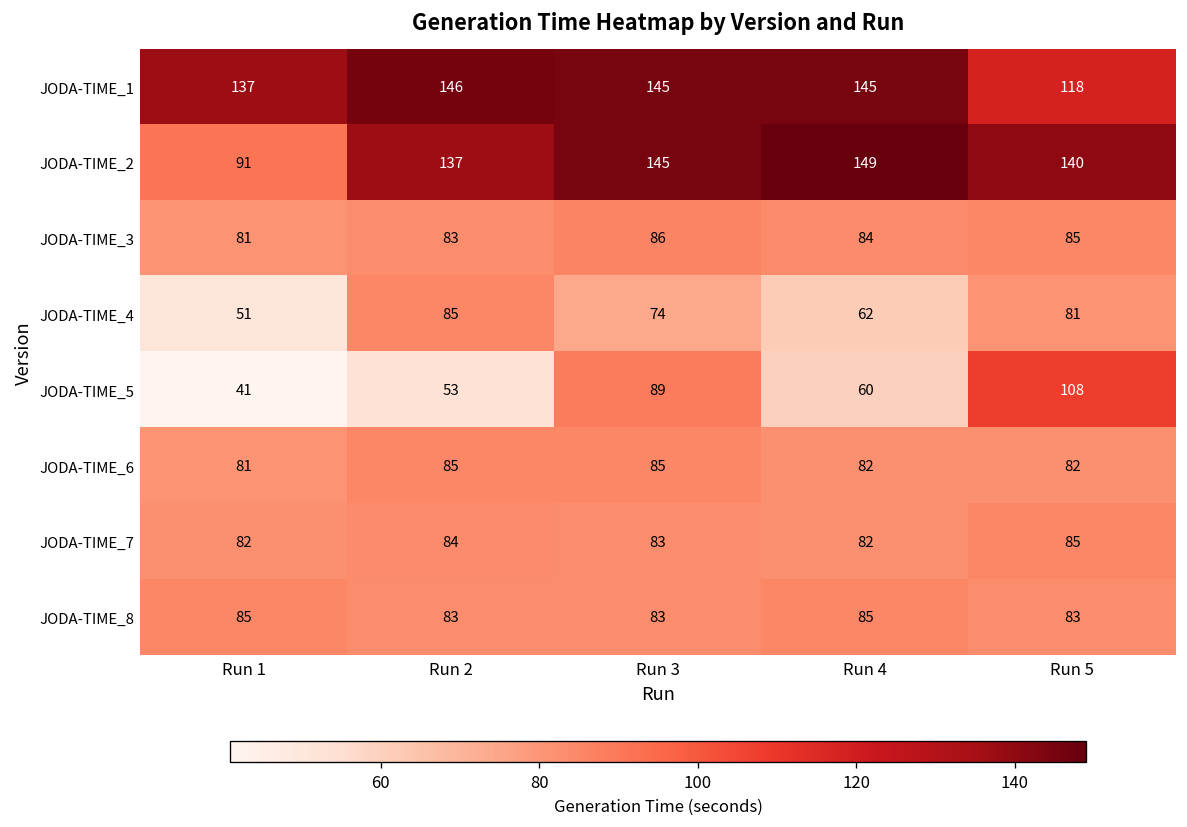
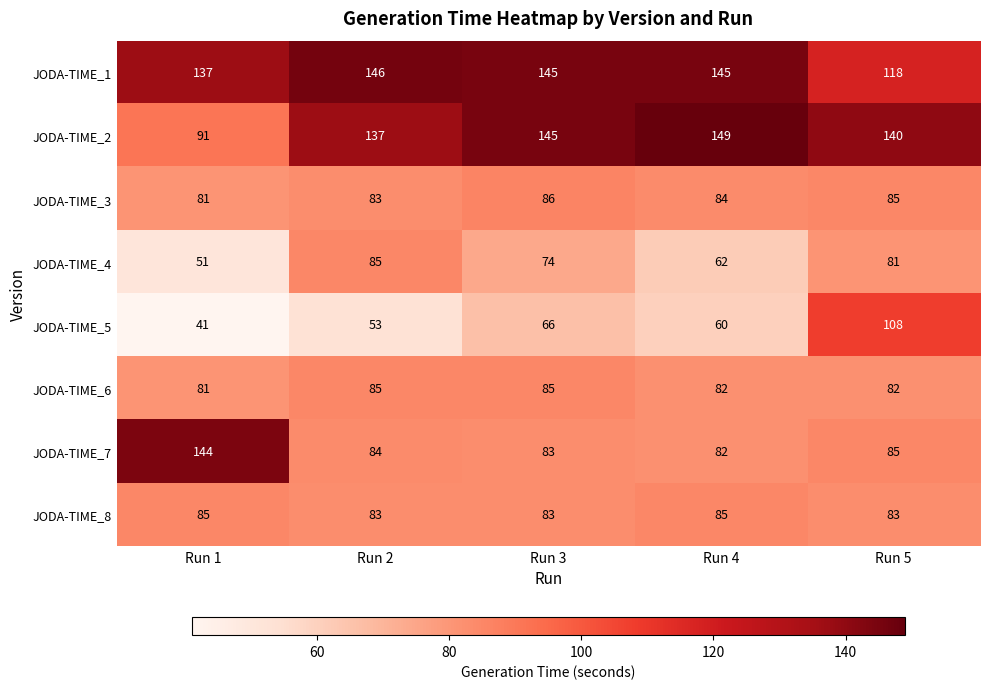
  {
    "JODA-TIME_1": {
      "Run 1": 137,
      "Run 2": 146,
      "Run 3": 145,
      "Run 4": 145,
      "Run 5": 118
    },
    "JODA-TIME_2": {
      "Run 1": 91,
      "Run 2": 137,
      "Run 3": 145,
      "Run 4": 149,
      "Run 5": 140
    },
    "JODA-TIME_3": {
      "Run 1": 81,
      "Run 2": 83,
      "Run 3": 86,
      "Run 4": 84,
      "Run 5": 85
    },
    "JODA-TIME_4": {
      "Run 1": 51,
      "Run 2": 85,
      "Run 3": 74,
      "Run 4": 62,
      "Run 5": 81
    },
    "JODA-TIME_5": {
      "Run 1": 41,
      "Run 2": 53,
-     "Run 3": 89,
+     "Run 3": 66,
      "Run 4": 60,
      "Run 5": 108
    },
    "JODA-TIME_6": {
      "Run 1": 81,
      "Run 2": 85,
      "Run 3": 85,
      "Run 4": 82,
      "Run 5": 82
    },
    "JODA-TIME_7": {
-     "Run 1": 82,
+     "Run 1": 144,
      "Run 2": 84,
      "Run 3": 83,
      "Run 4": 82,
      "Run 5": 85
    },
    "JODA-TIME_8": {
      "Run 1": 85,
      "Run 2": 83,
      "Run 3": 83,
      "Run 4": 85,
      "Run 5": 83
    }
  }
